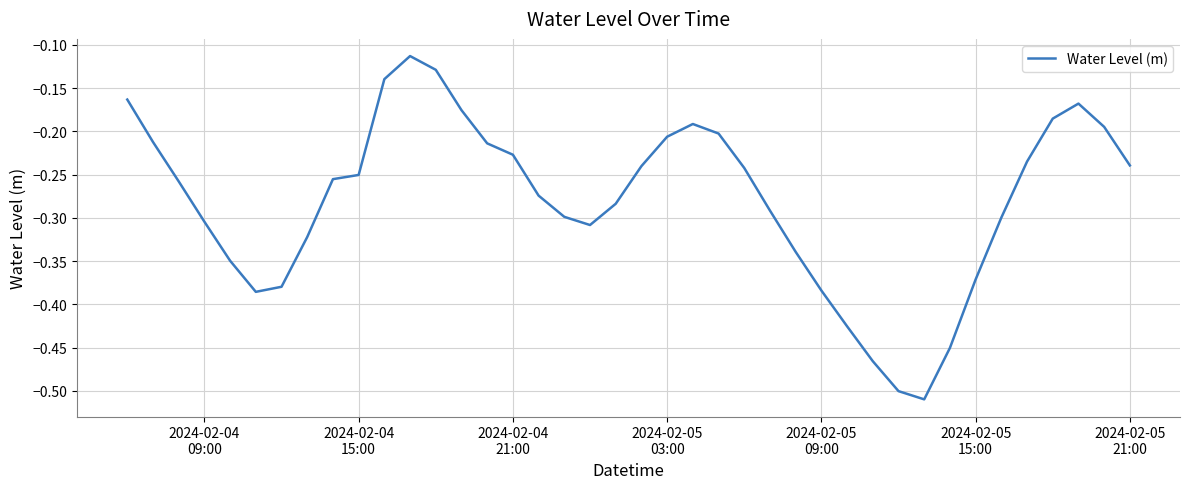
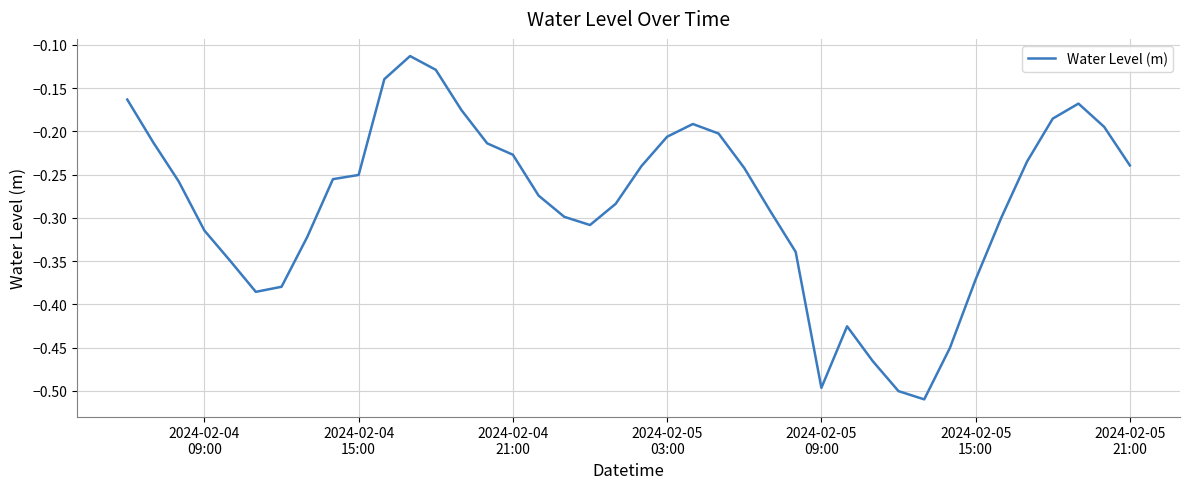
  {
-   "2024-02-04 09:00": -0.30,
+   "2024-02-04 09:00": -0.31,
    "2024-02-04 15:00": -0.25,
    "2024-02-04 21:00": -0.23,
    "2024-02-05 03:00": -0.21,
-   "2024-02-05 09:00": -0.38,
+   "2024-02-05 09:00": -0.50,
    "2024-02-05 15:00": -0.37,
    "2024-02-05 21:00": -0.24
  }
